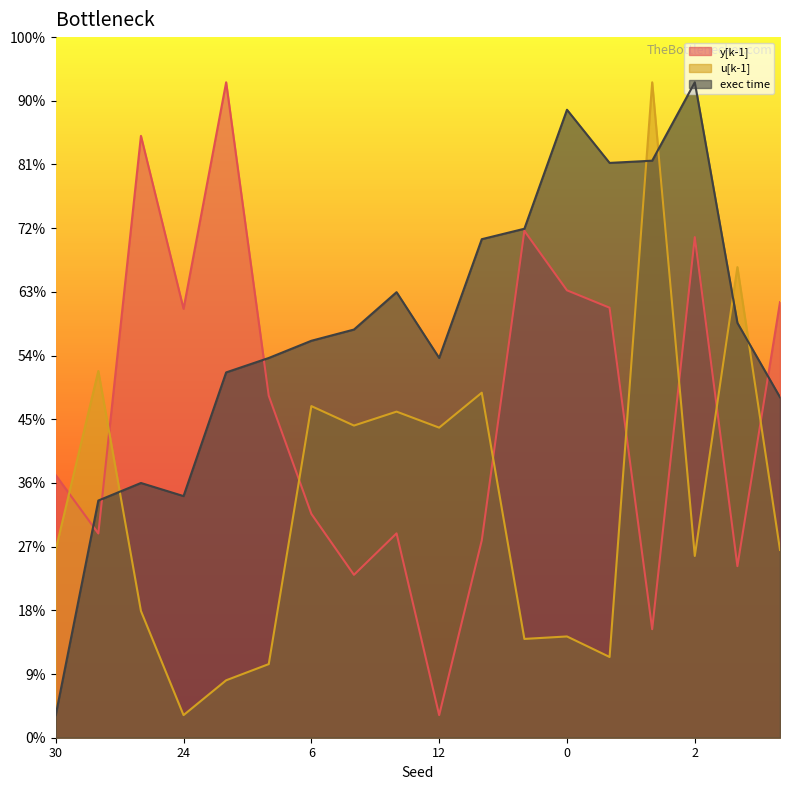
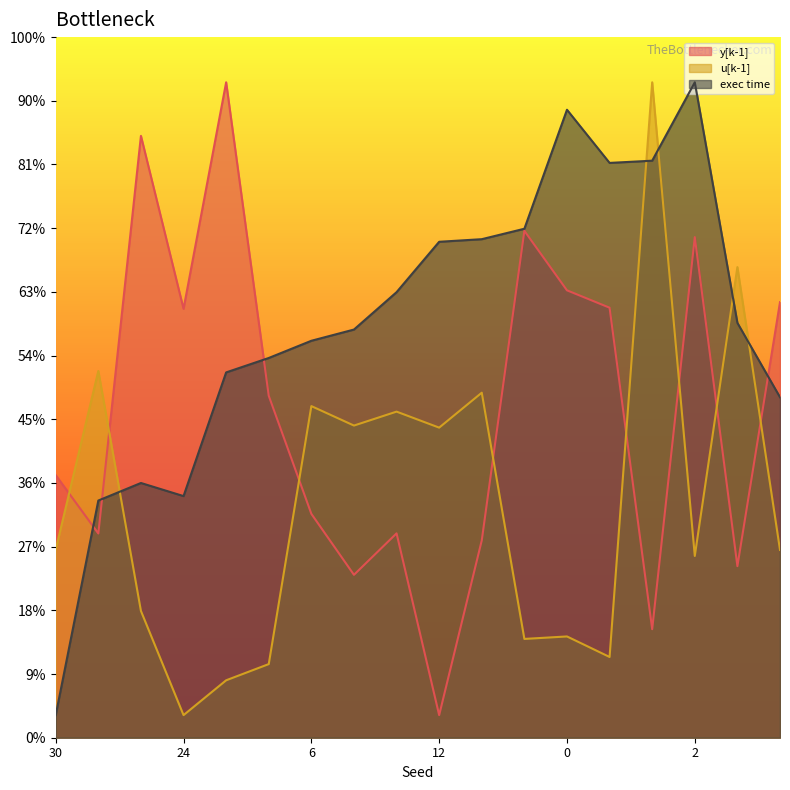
  {
    "y[k-1]": {
      "30": "37%",
      "24": "61%",
      "6": "32%",
      "12": "3%",
      "0": "64%"
    },
    "u[k-1]": {
      "30": "27%",
      "24": "3%",
      "6": "47%",
      "12": "44%",
      "0": "14%"
    },
    "exec time": {
      "30": "3%",
      "24": "34%",
      "6": "57%",
-     "12": "54%",
+     "12": "71%",
      "0": "90%"
    }
  }
